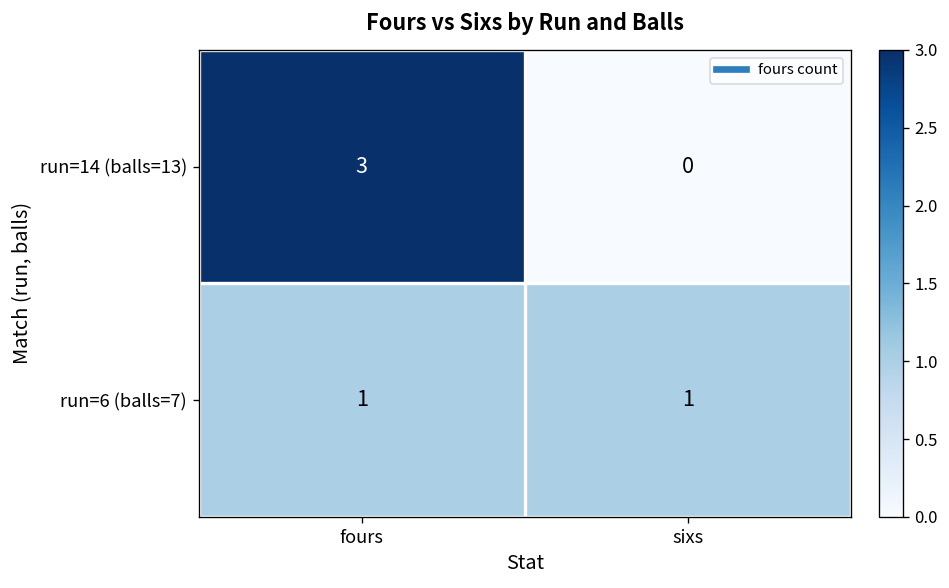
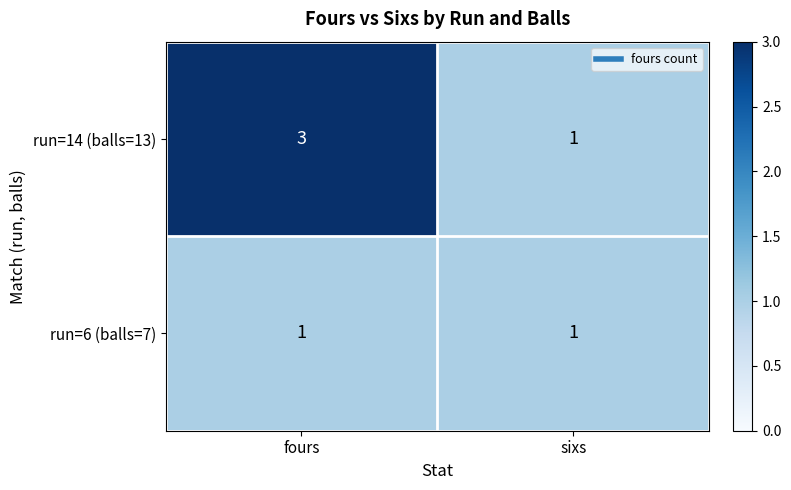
  {
    "run=14 (balls=13)": {
      "fours": 3,
-     "sixs": 0
+     "sixs": 1
    },
    "run=6 (balls=7)": {
      "fours": 1,
      "sixs": 1
    }
  }
